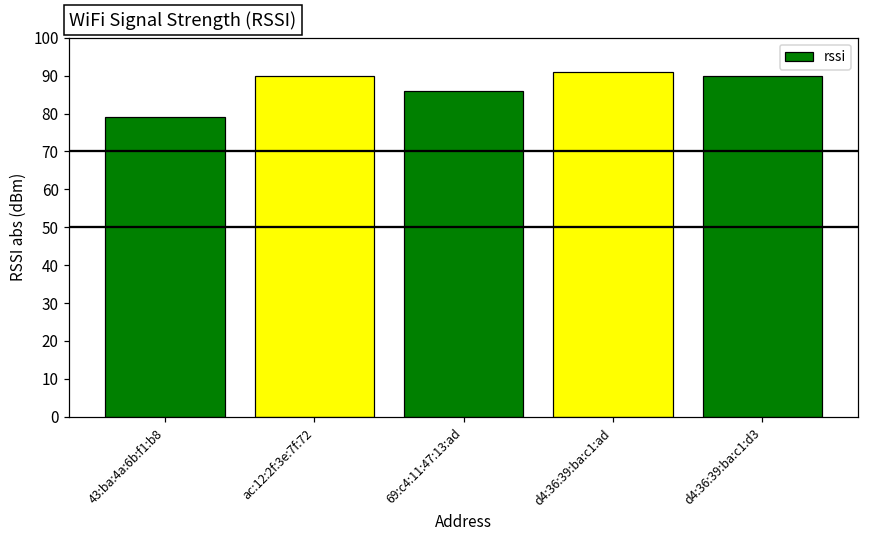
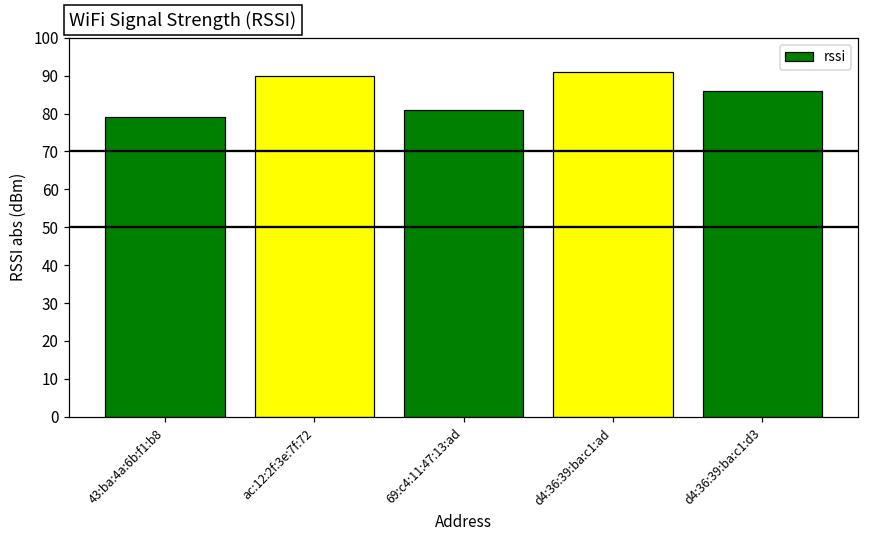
  {
    "43:ba:4a:6b:f1:b8": 79,
    "ac:12:2f:3e:7f:72": 90,
-   "69:c4:11:47:13:ad": 86,
+   "69:c4:11:47:13:ad": 81,
    "d4:36:39:ba:c1:ad": 91,
-   "d4:36:39:ba:c1:d3": 90
+   "d4:36:39:ba:c1:d3": 86
  }
